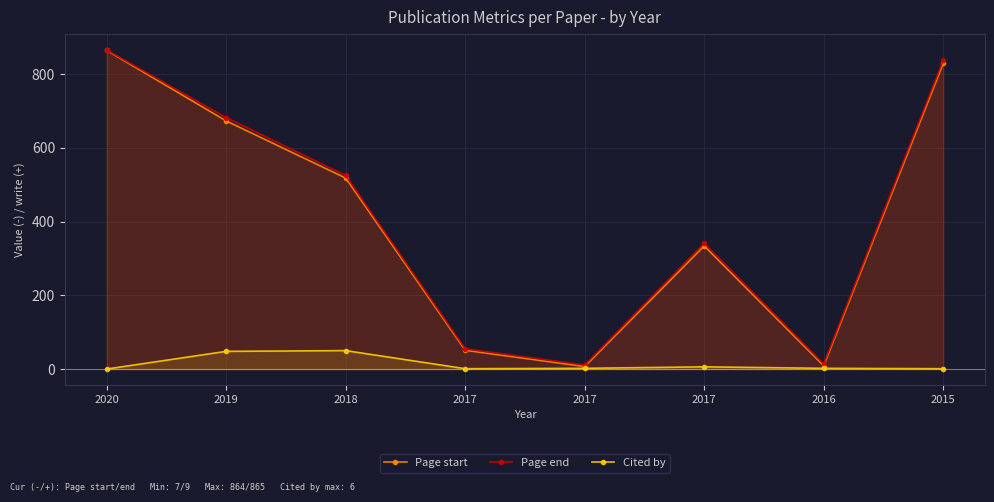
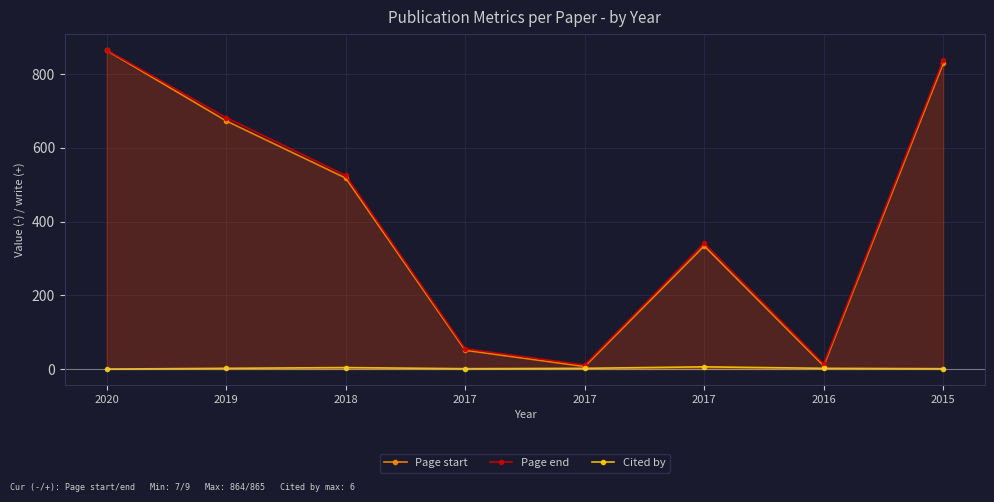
  {
    "Page start": {
      "2019": 670,
      "2018": 520,
      "2015": 830
    },
    "Page end": {
      "2019": 680,
      "2018": 530,
      "2015": 840
    },
    "Cited by": {
      "2020": 0,
-     "2019": 50,
-     "2018": 50,
+     "2019": 0,
+     "2018": 0,
      "2016": 0,
      "2015": 0
    }
  }
